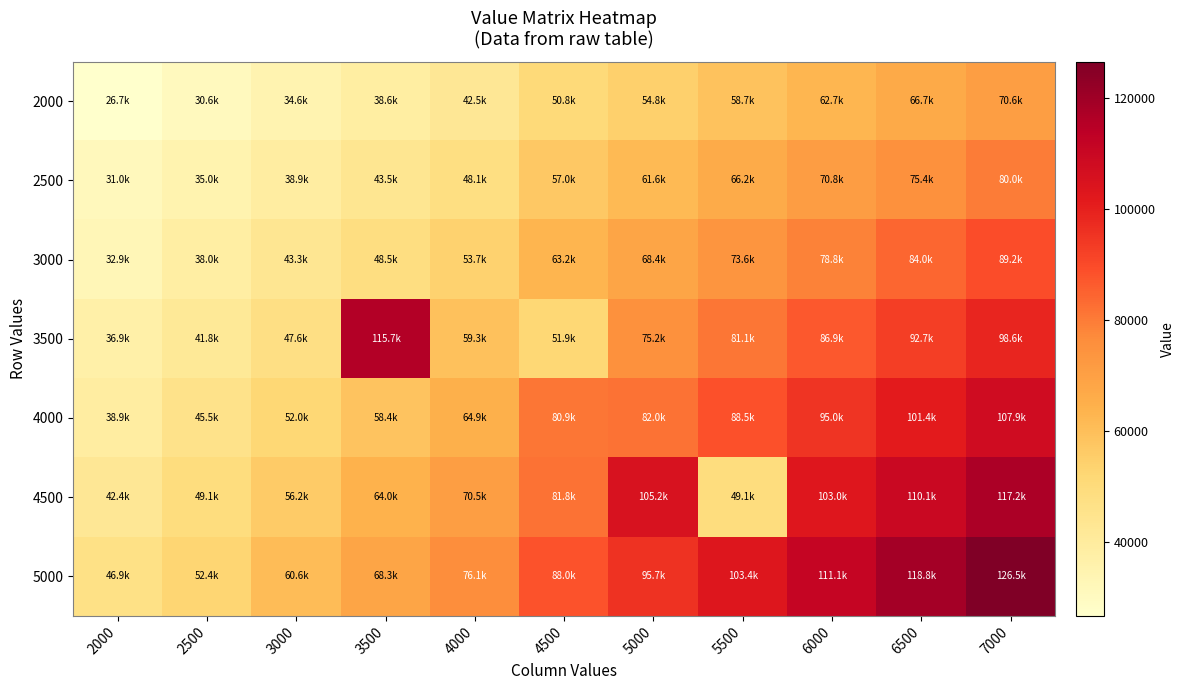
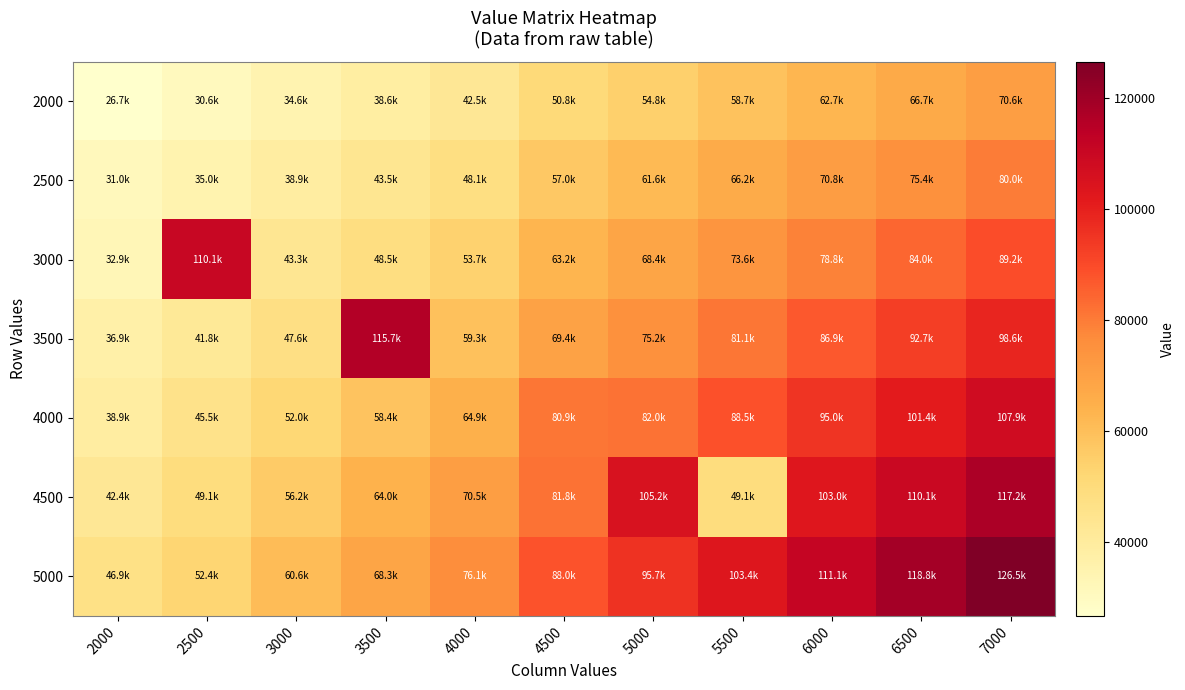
  {
    "2000": {
      "2000": "26.7k",
      "2500": "30.6k",
      "3000": "34.6k",
      "3500": "38.6k",
      "4000": "42.5k",
      "4500": "50.8k",
      "5000": "54.8k",
      "5500": "58.7k",
      "6000": "62.7k",
      "6500": "66.7k",
      "7000": "70.6k"
    },
    "2500": {
      "2000": "31.0k",
      "2500": "35.0k",
      "3000": "38.9k",
      "3500": "43.5k",
      "4000": "48.1k",
      "4500": "57.0k",
      "5000": "61.6k",
      "5500": "66.2k",
      "6000": "70.8k",
      "6500": "75.4k",
      "7000": "80.0k"
    },
    "3000": {
      "2000": "32.9k",
-     "2500": "38.0k",
+     "2500": "110.1k",
      "3000": "43.3k",
      "3500": "48.5k",
      "4000": "53.7k",
      "4500": "63.2k",
      "5000": "68.4k",
      "5500": "73.6k",
      "6000": "78.8k",
      "6500": "84.0k",
      "7000": "89.2k"
    },
    "3500": {
      "2000": "36.9k",
      "2500": "41.8k",
      "3000": "47.6k",
      "3500": "115.7k",
      "4000": "59.3k",
-     "4500": "51.9k",
+     "4500": "69.4k",
      "5000": "75.2k",
      "5500": "81.1k",
      "6000": "86.9k",
      "6500": "92.7k",
      "7000": "98.6k"
    },
    "4000": {
      "2000": "38.9k",
      "2500": "45.5k",
      "3000": "52.0k",
      "3500": "58.4k",
      "4000": "64.9k",
      "4500": "80.9k",
      "5000": "82.0k",
      "5500": "88.5k",
      "6000": "95.0k",
      "6500": "101.4k",
      "7000": "107.9k"
    },
    "4500": {
      "2000": "42.4k",
      "2500": "49.1k",
      "3000": "56.2k",
      "3500": "64.0k",
      "4000": "70.5k",
      "4500": "81.8k",
      "5000": "105.2k",
      "5500": "49.1k",
      "6000": "103.0k",
      "6500": "110.1k",
      "7000": "117.2k"
    },
    "5000": {
      "2000": "46.9k",
      "2500": "52.4k",
      "3000": "60.6k",
      "3500": "68.3k",
      "4000": "76.1k",
      "4500": "88.0k",
      "5000": "95.7k",
      "5500": "103.4k",
      "6000": "111.1k",
      "6500": "118.8k",
      "7000": "126.5k"
    }
  }
